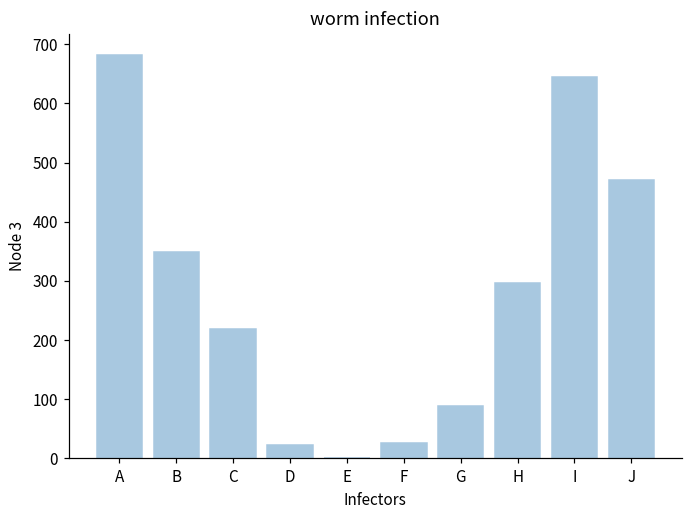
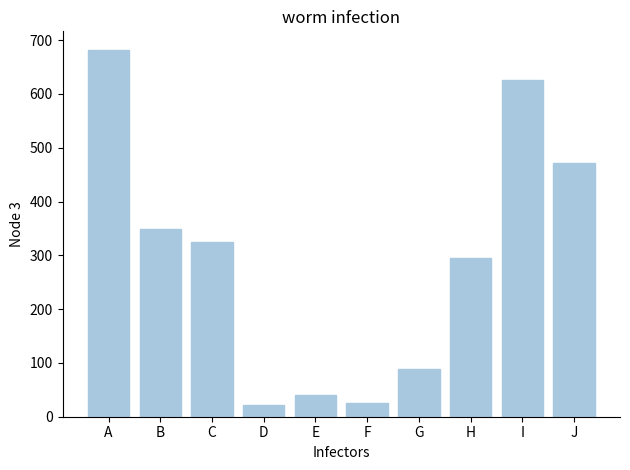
  {
    "A": 680,
    "B": 350,
-   "C": 220,
+   "C": 330,
    "D": 20,
-   "E": 0,
+   "E": 40,
    "F": 30,
    "G": 90,
    "H": 300,
-   "I": 650,
+   "I": 630,
    "J": 470
  }
